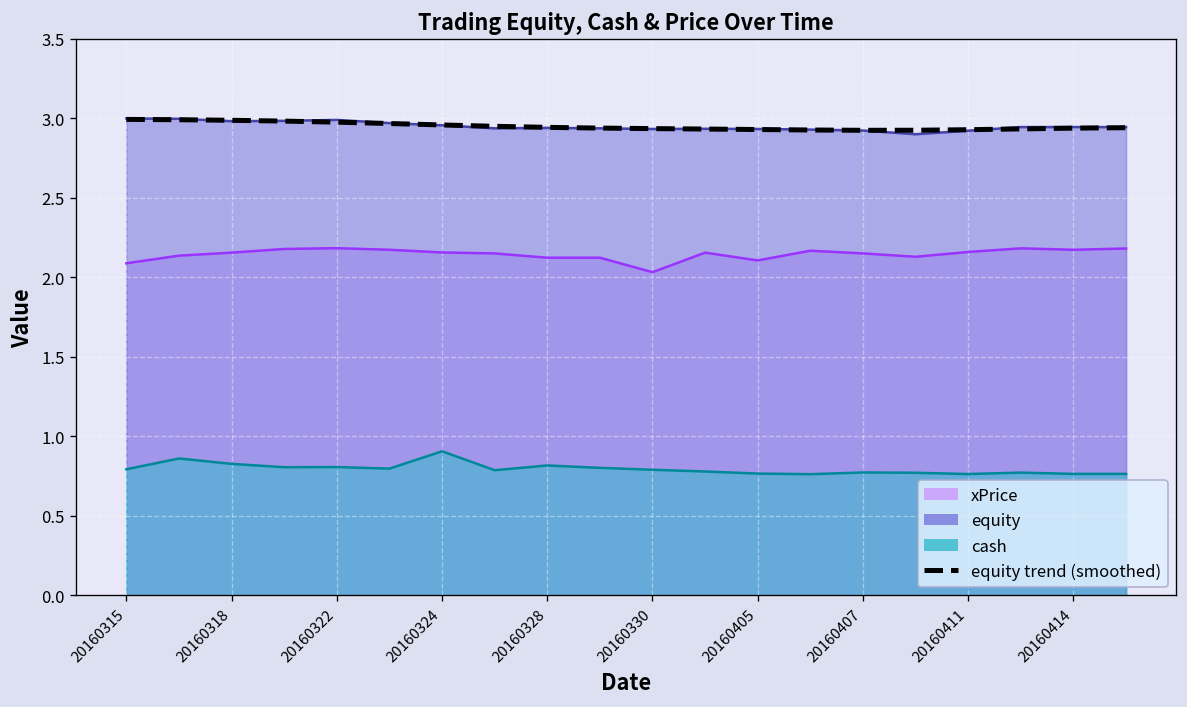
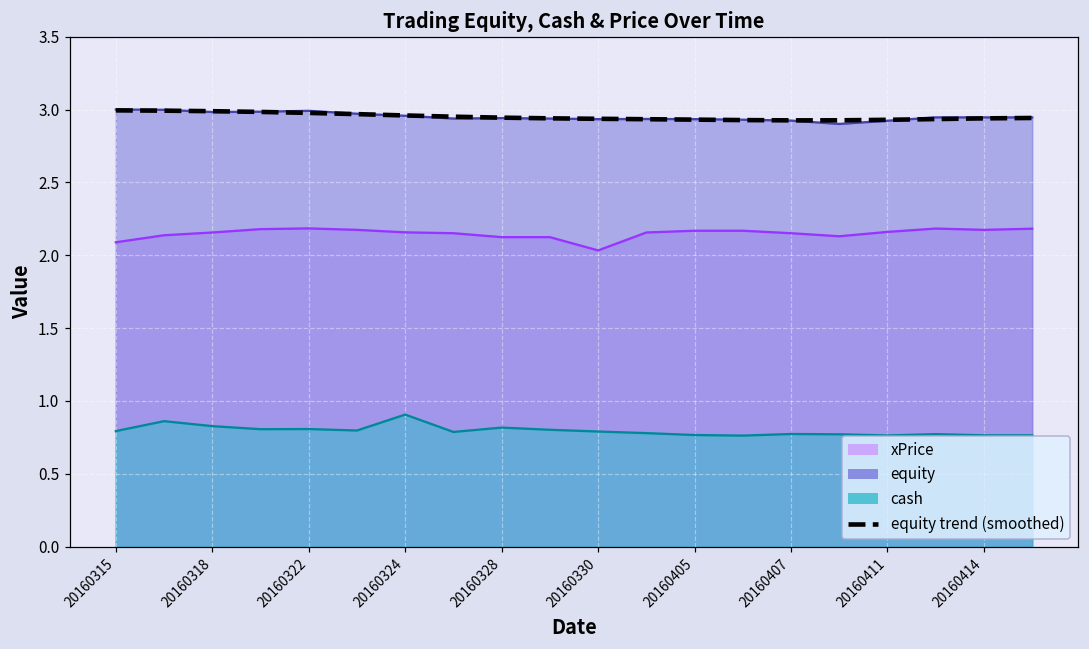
  {
    "xPrice": {
      "20160315": 2.09,
      "20160318": 2.16,
      "20160322": 2.18,
      "20160324": 2.16,
      "20160328": 2.12,
      "20160330": 2.03,
-     "20160405": 2.11,
+     "20160405": 2.17,
      "20160407": 2.15,
      "20160411": 2.16,
      "20160414": 2.17
    },
    "cash": {
      "20160315": 0.79,
      "20160318": 0.83,
      "20160322": 0.81,
      "20160324": 0.91,
      "20160328": 0.82,
      "20160330": 0.79,
      "20160405": 0.77,
      "20160407": 0.77,
      "20160411": 0.76,
      "20160414": 0.76
    }
  }
